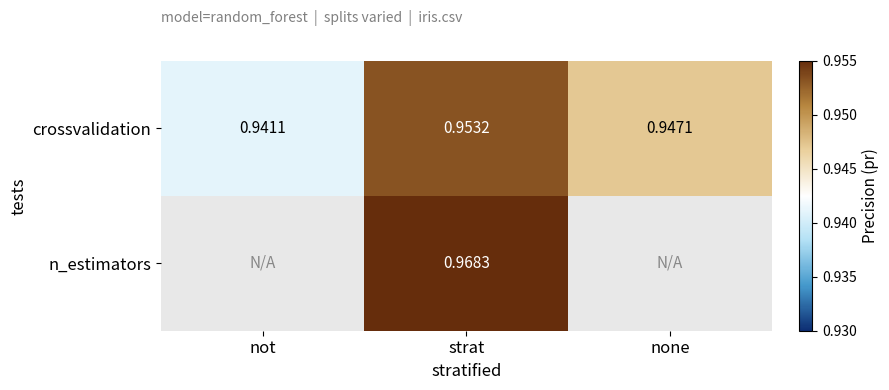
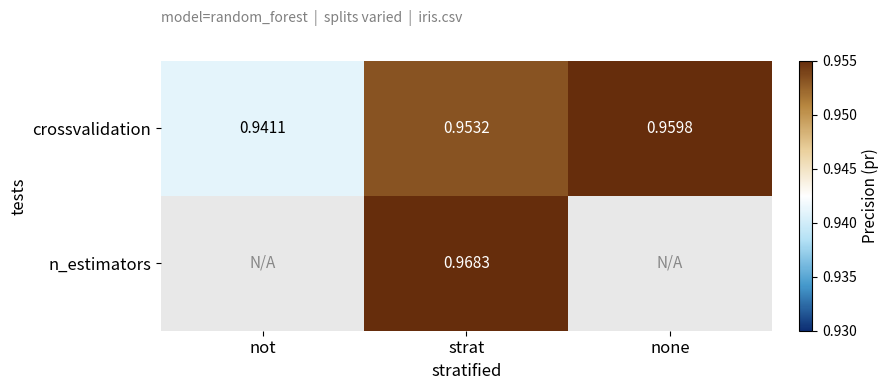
  {
    "crossvalidation": {
      "not": 0.9411,
      "strat": 0.9532,
-     "none": 0.9471
+     "none": 0.9598
    },
    "n_estimators": {
      "strat": 0.9683
    }
  }
